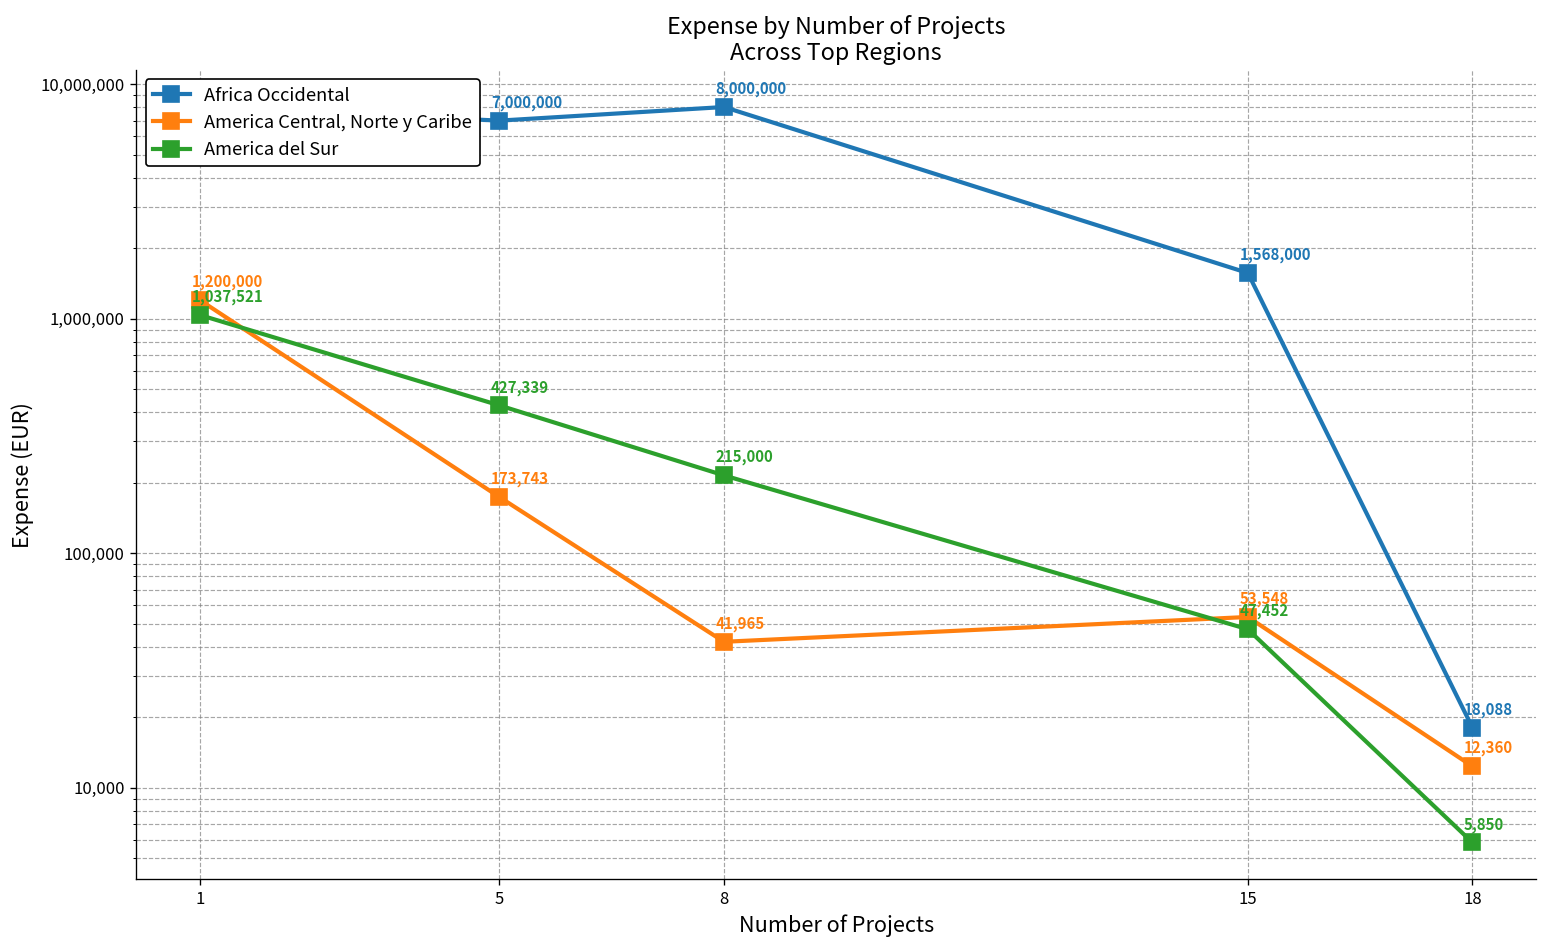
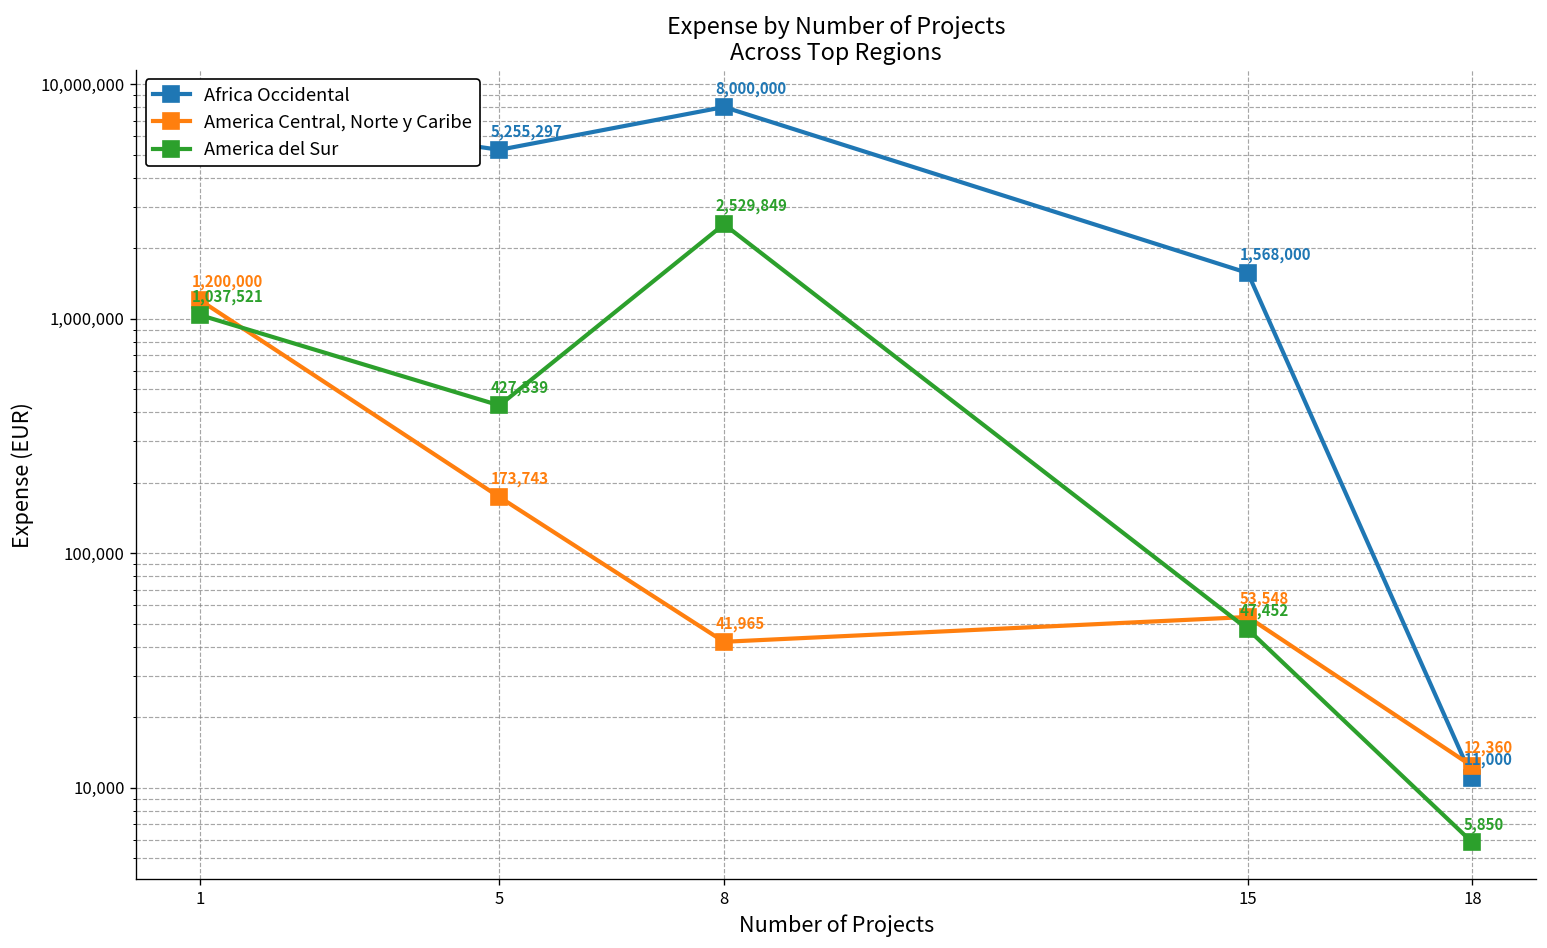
  {
    "Africa Occidental": {
-     "5": "7,000,000",
+     "5": "5,255,297",
      "8": "8,000,000",
      "15": "1,568,000",
-     "18": "18,088"
+     "18": "11,000"
    },
    "America Central, Norte y Caribe": {
      "1": "1,200,000",
      "8": "41,965",
      "18": "12,360"
    },
    "America del Sur": {
      "5": "427,339",
-     "8": "215,000",
+     "8": "2,529,849",
      "18": "5,850"
    }
  }
